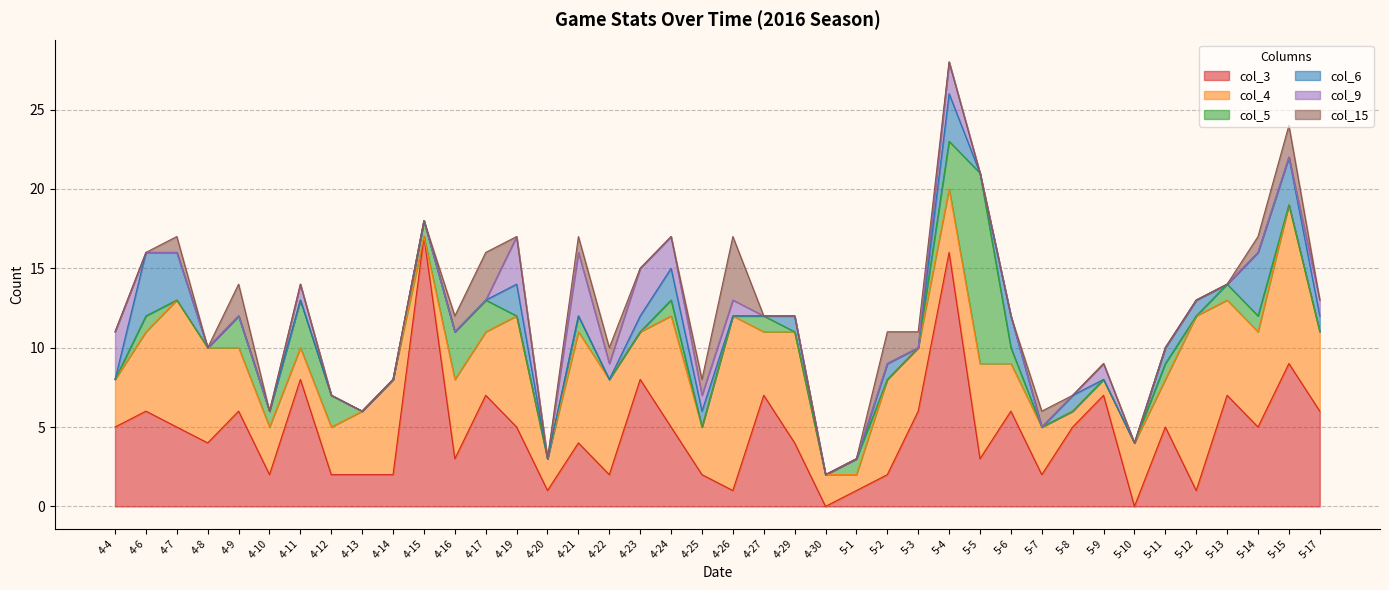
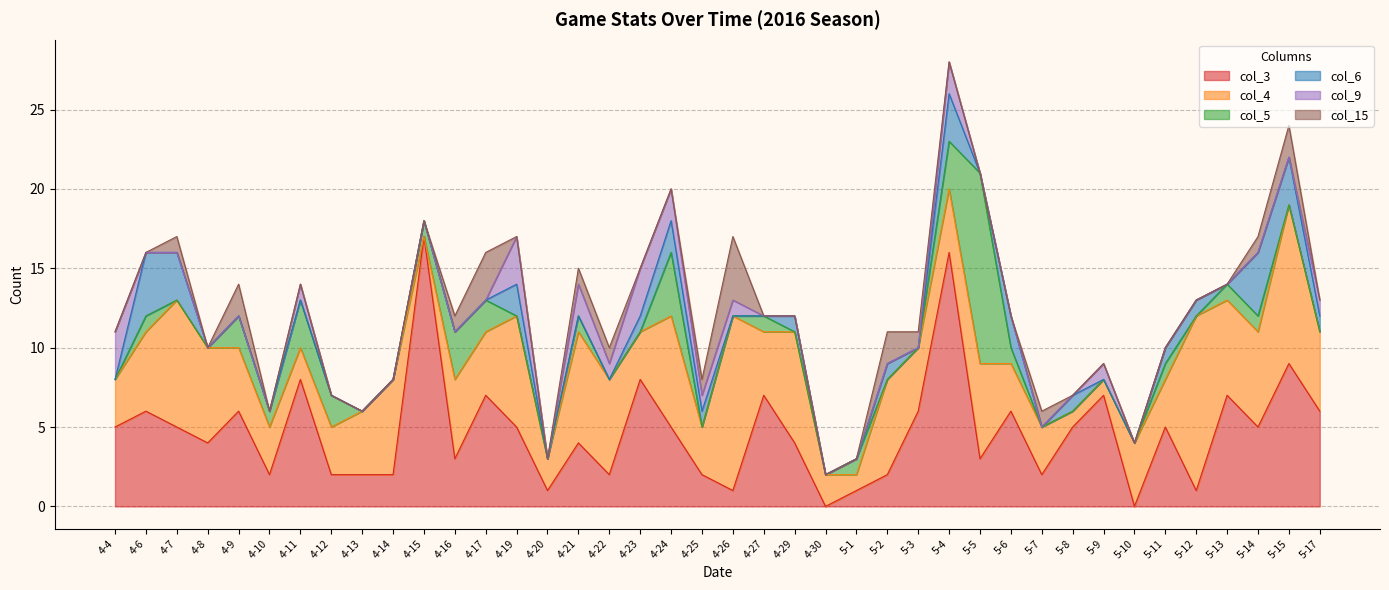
  {
    "col_3": {
      "4-4": 5,
      "4-6": 6,
      "4-7": 5,
      "4-8": 4,
      "4-9": 6,
      "4-10": 2,
      "4-11": 8,
      "4-12": 2,
      "4-13": 2,
      "4-14": 2,
      "4-16": 3,
      "4-17": 7,
      "4-19": 5,
      "4-20": 1,
      "4-21": 4,
      "4-22": 2,
      "4-23": 8,
      "4-24": 5,
      "4-25": 2,
      "4-26": 1,
      "4-27": 7,
      "4-29": 4,
      "4-30": 0,
      "5-1": 1,
      "5-2": 2,
      "5-3": 6,
      "5-4": 16,
      "5-5": 3,
      "5-6": 6,
      "5-7": 2,
      "5-8": 5,
      "5-9": 7,
      "5-10": 0,
      "5-11": 5,
      "5-12": 1,
      "5-13": 7,
      "5-14": 5,
      "5-15": 9,
      "5-17": 6
    },
    "col_4": {
      "4-6": 5,
      "4-9": 4,
      "4-10": 3,
      "4-11": 2,
      "4-12": 3,
      "4-16": 5,
      "4-17": 4,
      "4-21": 7,
      "4-24": 7,
      "4-27": 4,
      "5-1": 1,
      "5-4": 4,
      "5-5": 6,
      "5-6": 3,
      "5-11": 3,
      "5-13": 6,
      "5-14": 6
    },
    "col_5": {
      "4-6": 1,
-     "4-24": 1,
+     "4-24": 4,
      "5-4": 3,
      "5-6": 1,
      "5-11": 1,
      "5-14": 1
    },
    "col_6": {
      "4-19": 2,
      "4-23": 1,
      "4-24": 2,
      "4-25": 1,
      "5-4": 3,
      "5-17": 1
    },
    "col_9": {
-     "4-21": 4,
+     "4-21": 2,
      "4-22": 1,
      "4-25": 1,
      "4-26": 1
    },
    "col_15": {
      "4-7": 1,
      "4-9": 2,
      "4-16": 1,
      "4-17": 3,
      "4-21": 1,
      "4-22": 1,
      "4-25": 1,
      "4-26": 4,
      "5-2": 2,
      "5-3": 1,
      "5-7": 1,
      "5-14": 1
    }
  }
